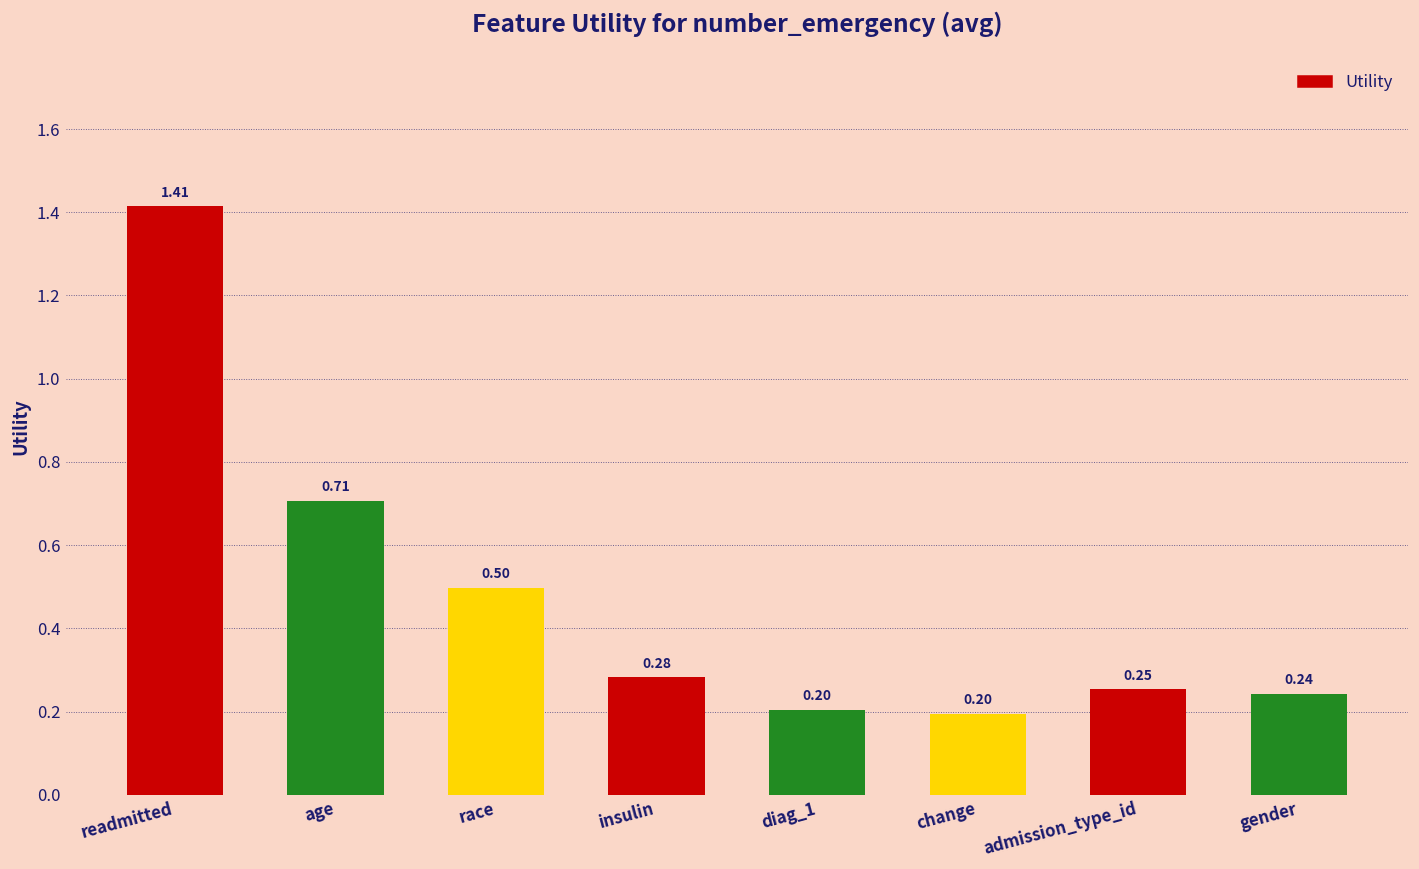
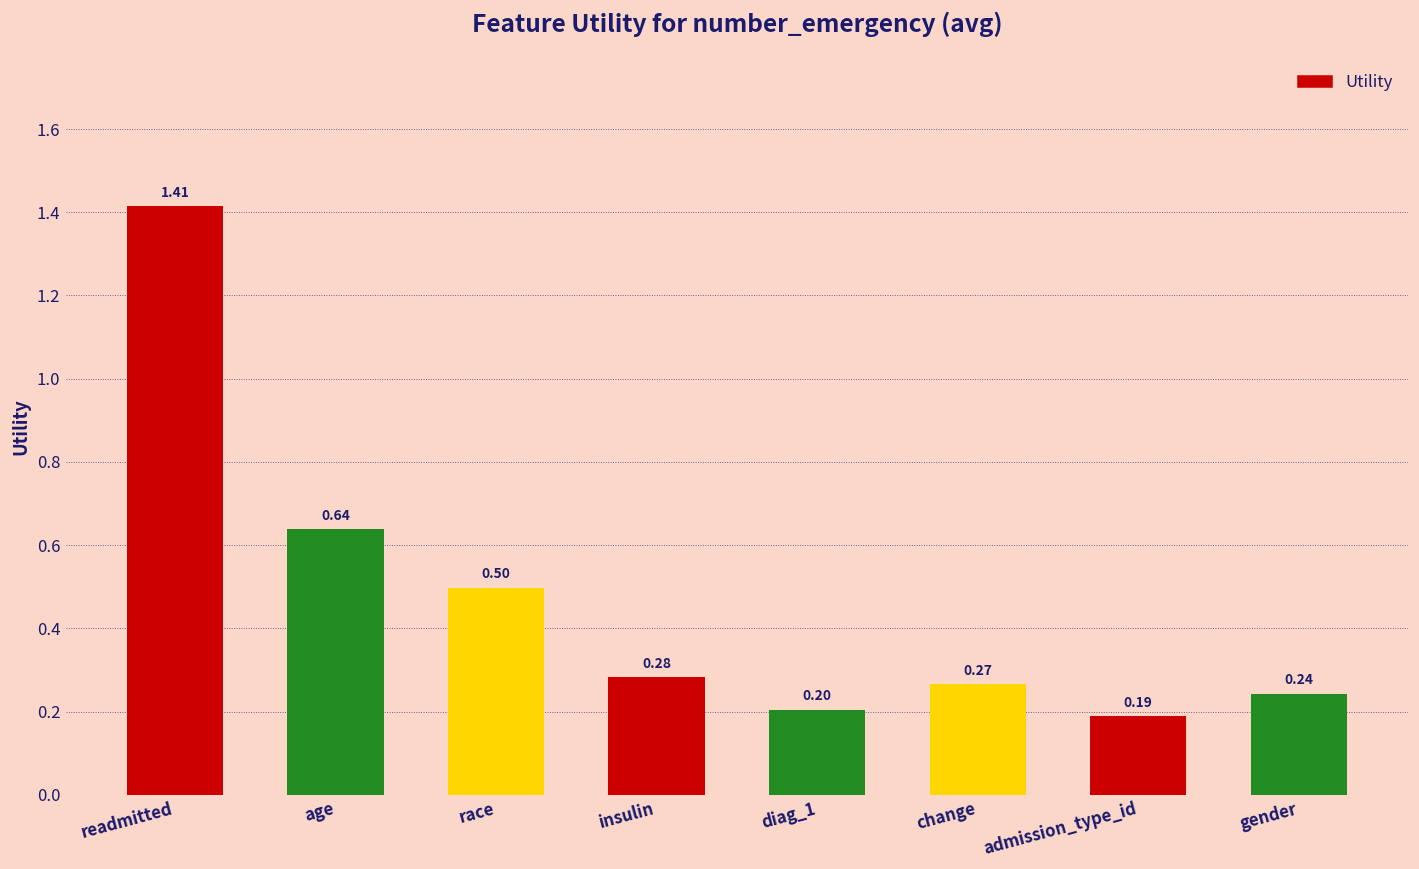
  {
    "readmitted": 1.41,
-   "age": 0.71,
+   "age": 0.64,
    "race": 0.50,
    "insulin": 0.28,
    "diag_1": 0.20,
-   "change": 0.20,
-   "admission_type_id": 0.25,
+   "change": 0.27,
+   "admission_type_id": 0.19,
    "gender": 0.24
  }
